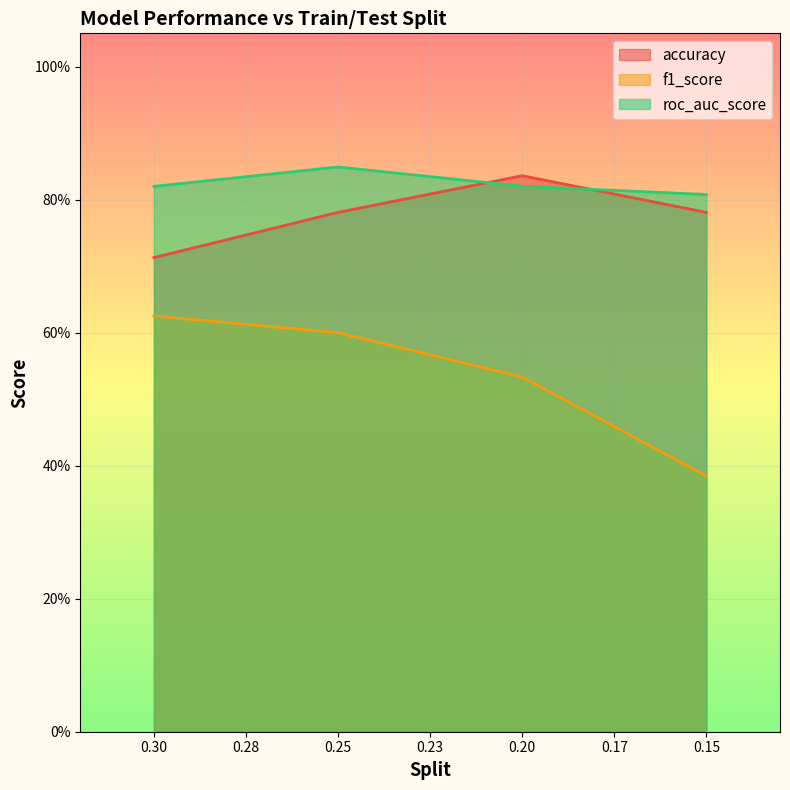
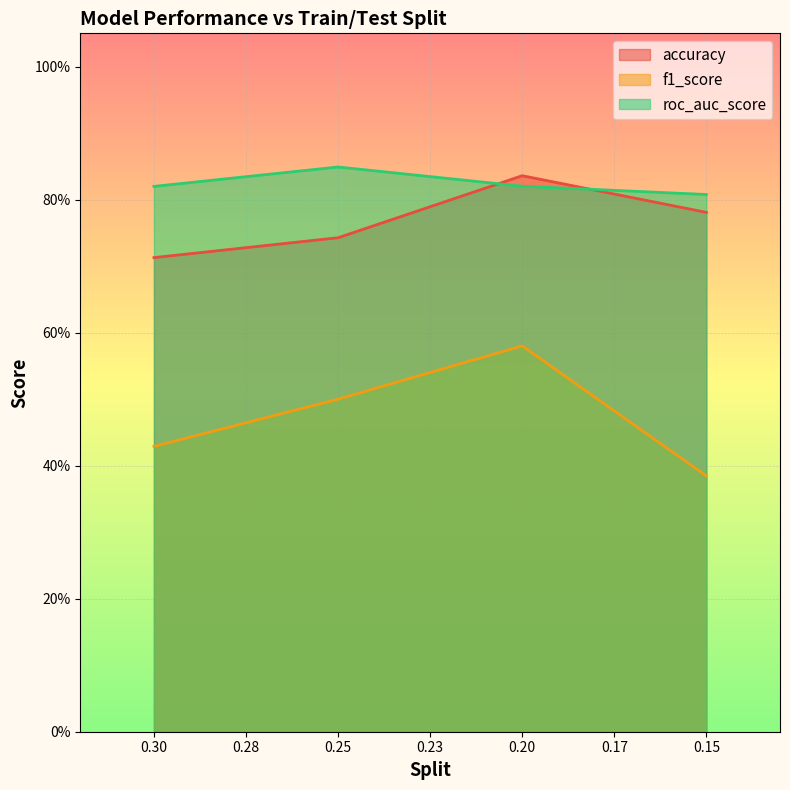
  {
    "accuracy": {
      "0.30": "71%",
-     "0.25": "78%",
+     "0.25": "74%",
      "0.20": "84%",
      "0.15": "78%"
    },
    "f1_score": {
-     "0.30": "63%",
-     "0.25": "60%",
-     "0.20": "53%",
+     "0.30": "43%",
+     "0.25": "50%",
+     "0.20": "58%",
      "0.15": "38%"
    },
    "roc_auc_score": {
      "0.30": "82%",
      "0.25": "85%",
      "0.20": "82%",
      "0.15": "81%"
    }
  }
